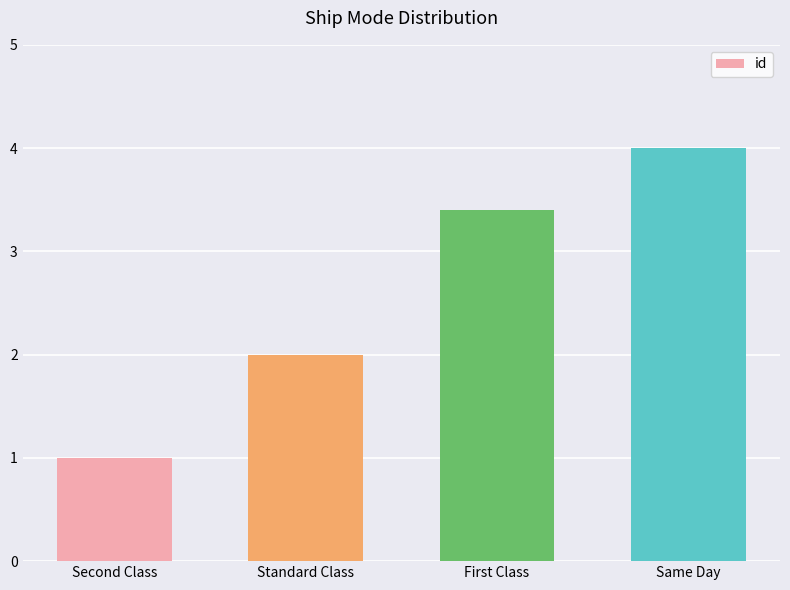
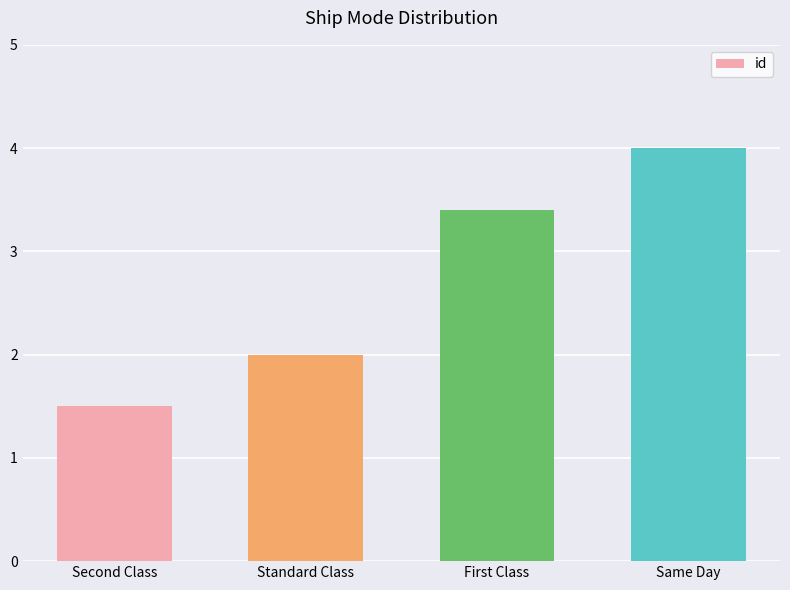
  {
-   "Second Class": 1.0,
+   "Second Class": 1.5,
    "Standard Class": 2.0,
    "First Class": 3.4,
    "Same Day": 4.0
  }
